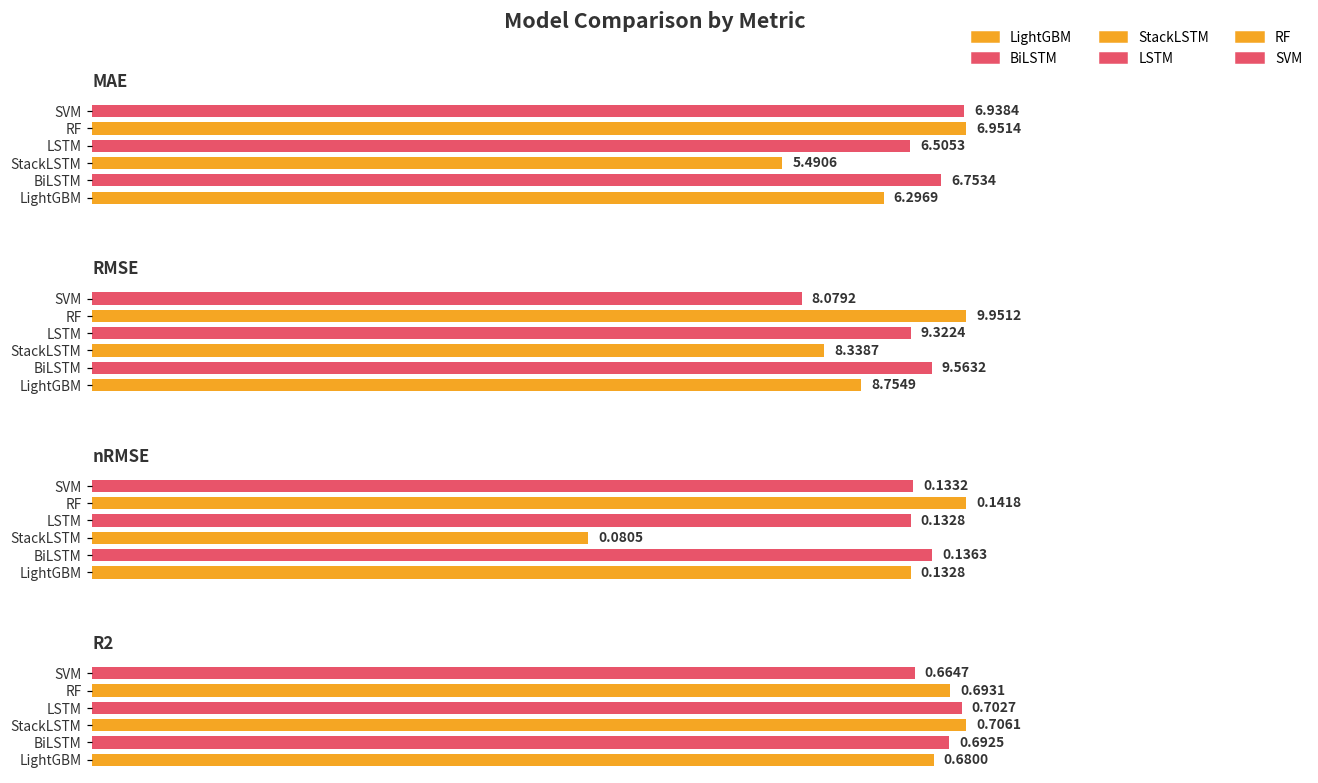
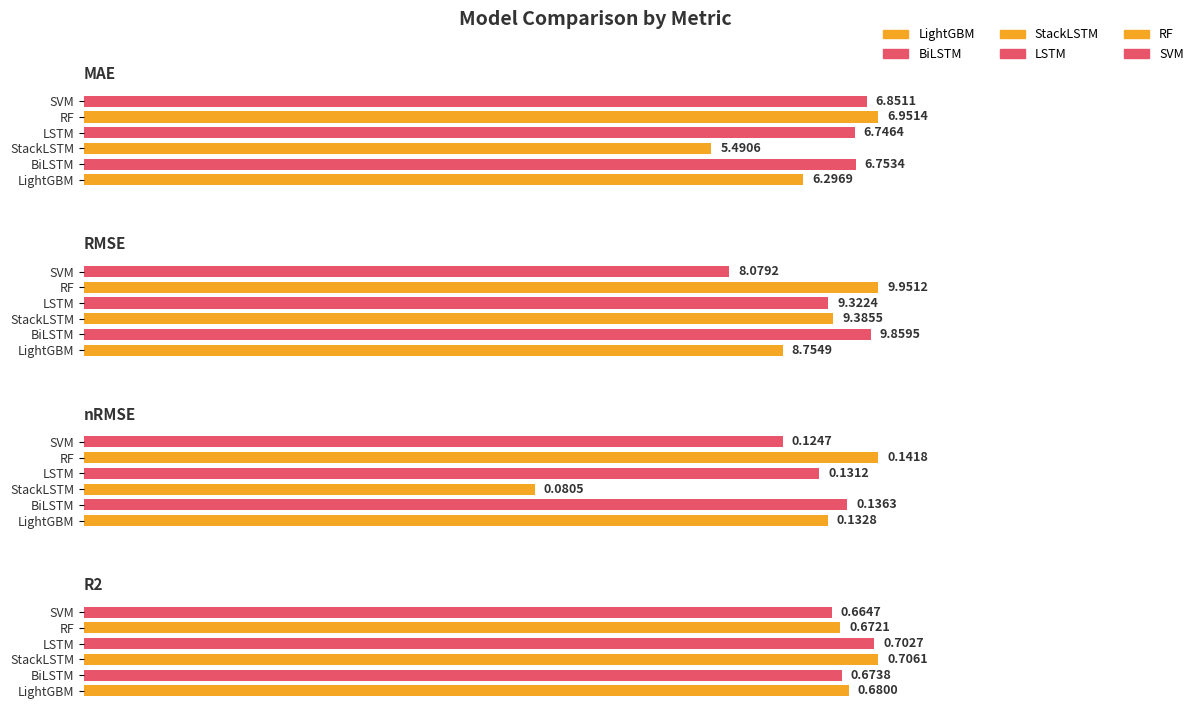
  {
    "MAE": {
-     "SVM": 6.9384,
+     "SVM": 6.8511,
      "RF": 6.9514,
-     "LSTM": 6.5053,
+     "LSTM": 6.7464,
      "StackLSTM": 5.4906,
      "BiLSTM": 6.7534,
      "LightGBM": 6.2969
    },
    "RMSE": {
      "SVM": 8.0792,
      "RF": 9.9512,
      "LSTM": 9.3224,
-     "StackLSTM": 8.3387,
-     "BiLSTM": 9.5632,
+     "StackLSTM": 9.3855,
+     "BiLSTM": 9.8595,
      "LightGBM": 8.7549
    },
    "nRMSE": {
-     "SVM": 0.1332,
+     "SVM": 0.1247,
      "RF": 0.1418,
-     "LSTM": 0.1328,
+     "LSTM": 0.1312,
      "StackLSTM": 0.0805,
      "BiLSTM": 0.1363,
      "LightGBM": 0.1328
    },
    "R2": {
      "SVM": 0.6647,
-     "RF": 0.6931,
+     "RF": 0.6721,
      "LSTM": 0.7027,
      "StackLSTM": 0.7061,
-     "BiLSTM": 0.6925,
+     "BiLSTM": 0.6738,
      "LightGBM": 0.6800
    }
  }
